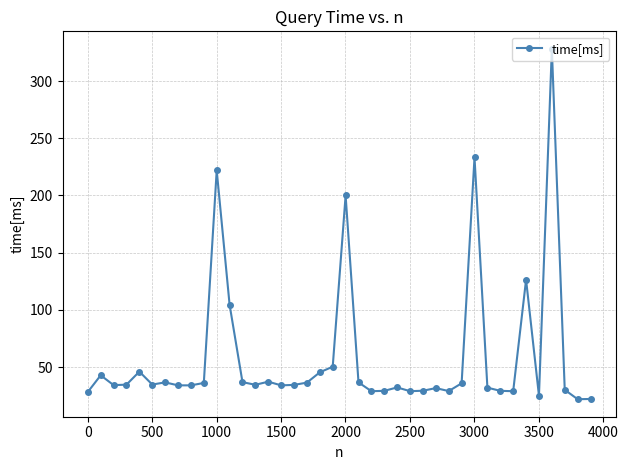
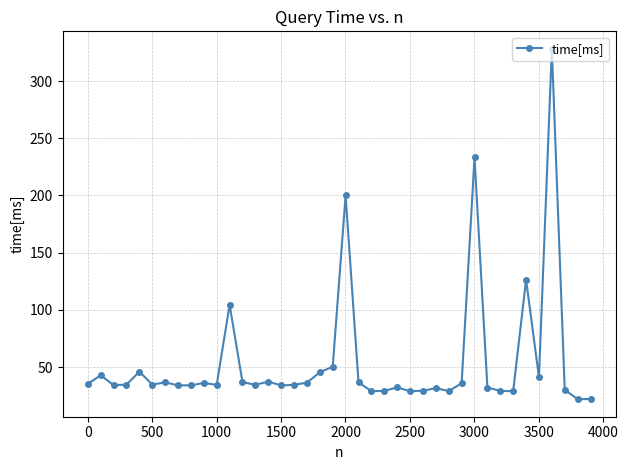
  {
-   "0": 28,
+   "0": 35,
    "500": 35,
-   "1000": 222,
+   "1000": 35,
    "1500": 34,
    "2000": 200,
    "2500": 29,
    "3000": 233,
-   "3500": 25
+   "3500": 41
  }
